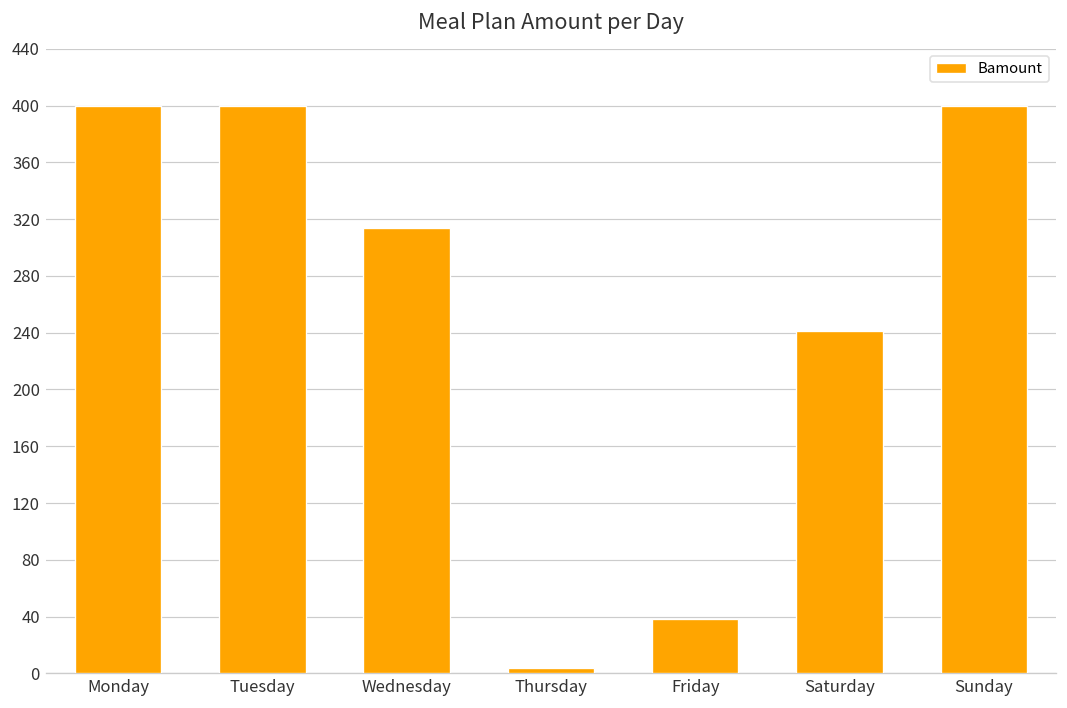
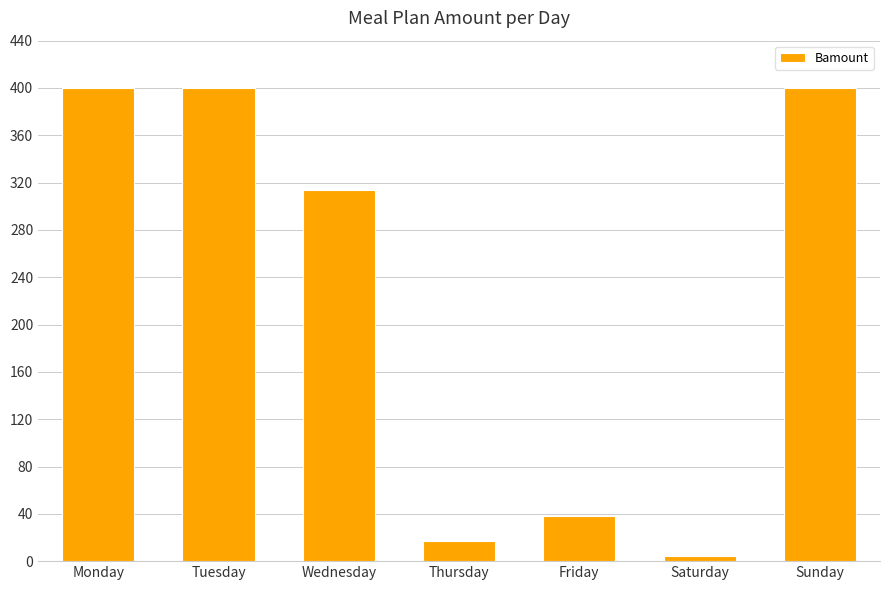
  {
    "Monday": 400,
    "Tuesday": 400,
    "Wednesday": 314,
-   "Thursday": 4,
+   "Thursday": 17,
    "Friday": 38,
-   "Saturday": 241,
+   "Saturday": 4,
    "Sunday": 400
  }
